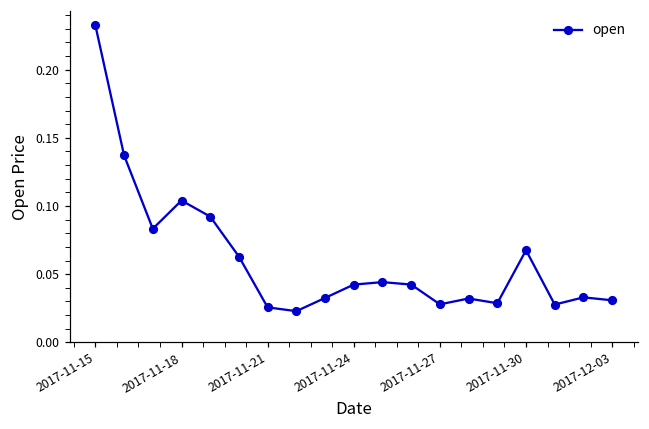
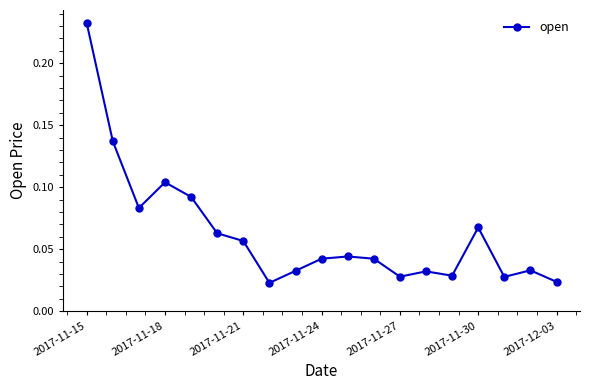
  {
    "2017-11-15": 0.233,
    "2017-11-18": 0.104,
-   "2017-11-21": 0.026,
+   "2017-11-21": 0.057,
    "2017-11-24": 0.042,
    "2017-11-27": 0.028,
    "2017-11-30": 0.068,
-   "2017-12-03": 0.031
+   "2017-12-03": 0.024
  }
